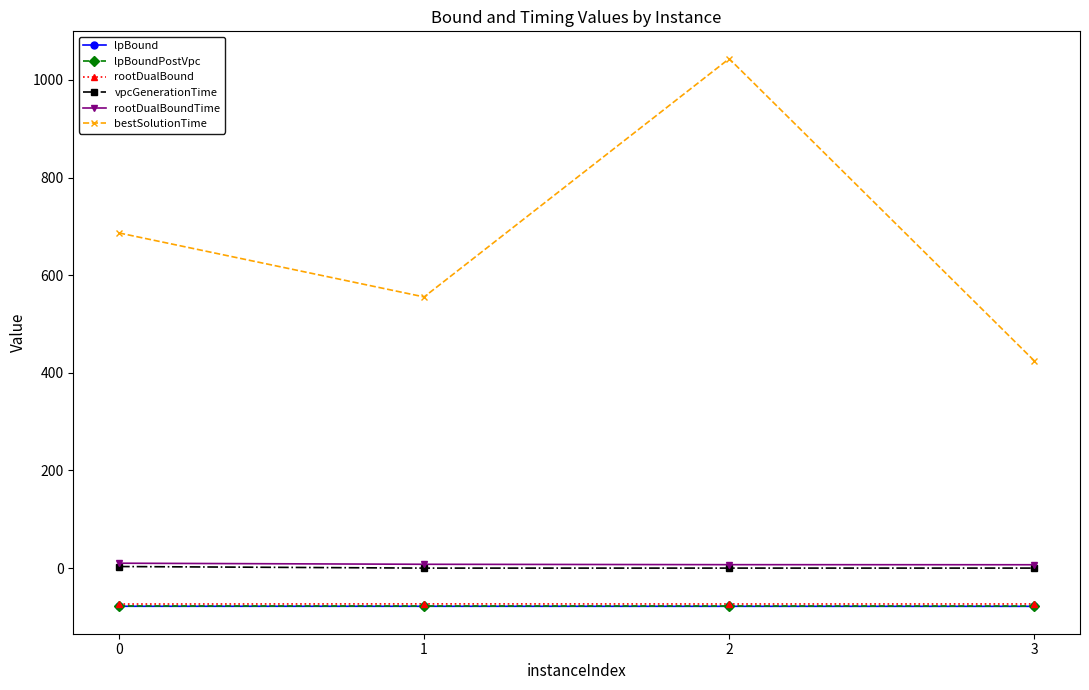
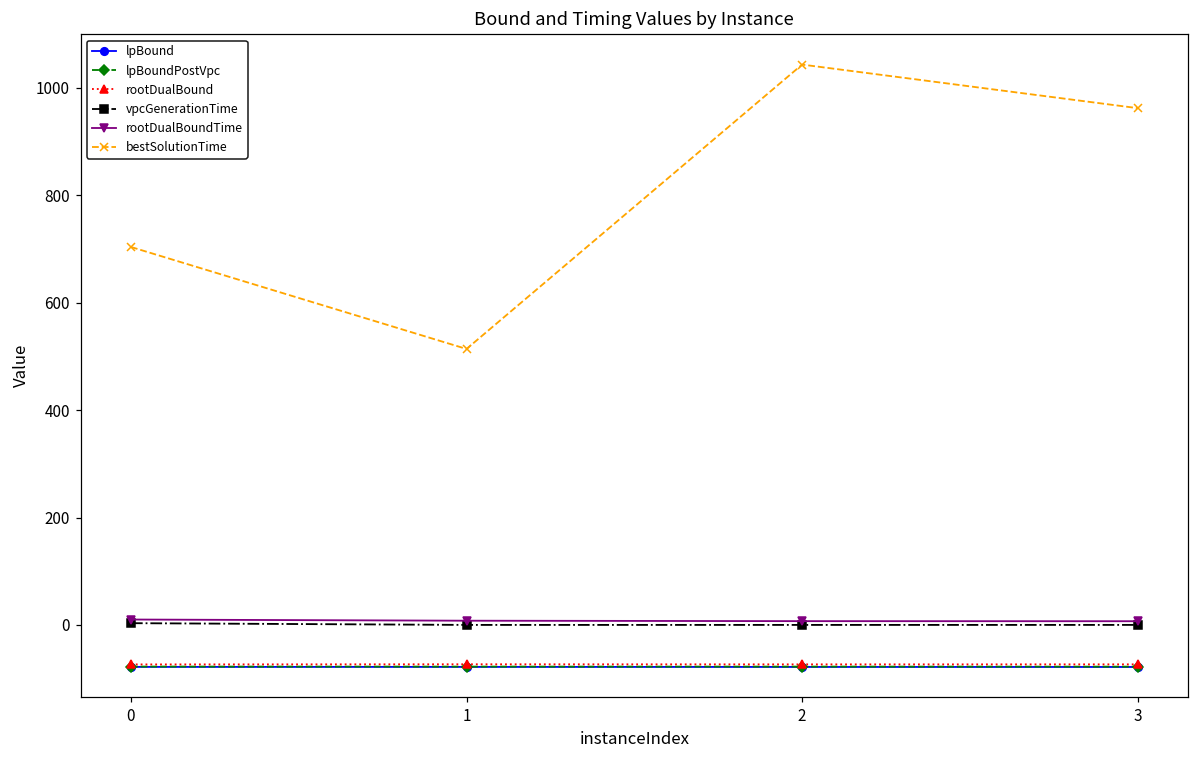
  {
    "vpcGenerationTime": {
      "0": 0,
      "1": 0,
      "2": 0,
      "3": 0
    },
    "rootDualBoundTime": {
      "0": 10,
      "1": 10,
      "2": 10,
      "3": 10
    },
    "bestSolutionTime": {
-     "0": 690,
-     "1": 560,
+     "0": 700,
+     "1": 510,
      "2": 1040,
-     "3": 420
+     "3": 960
    }
  }
